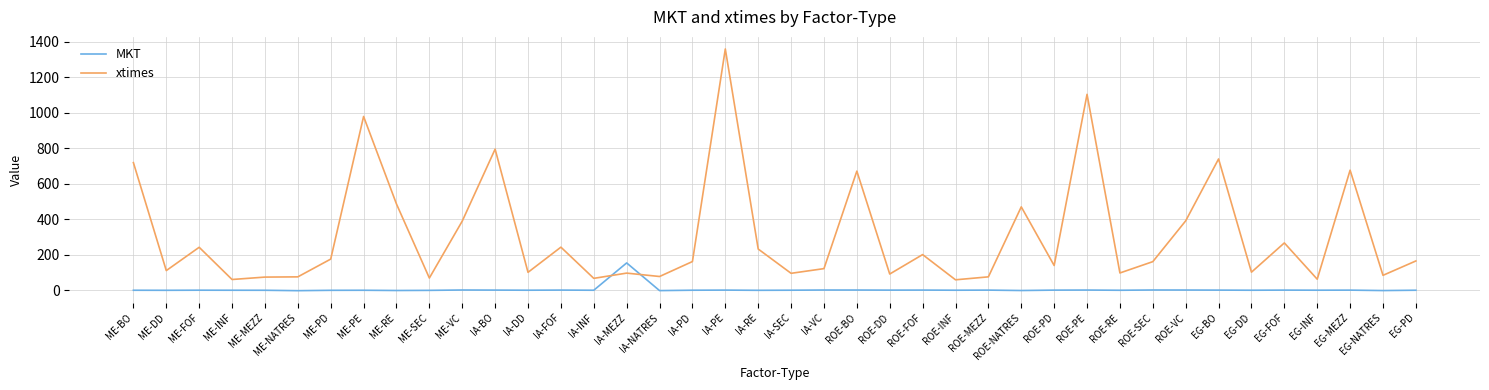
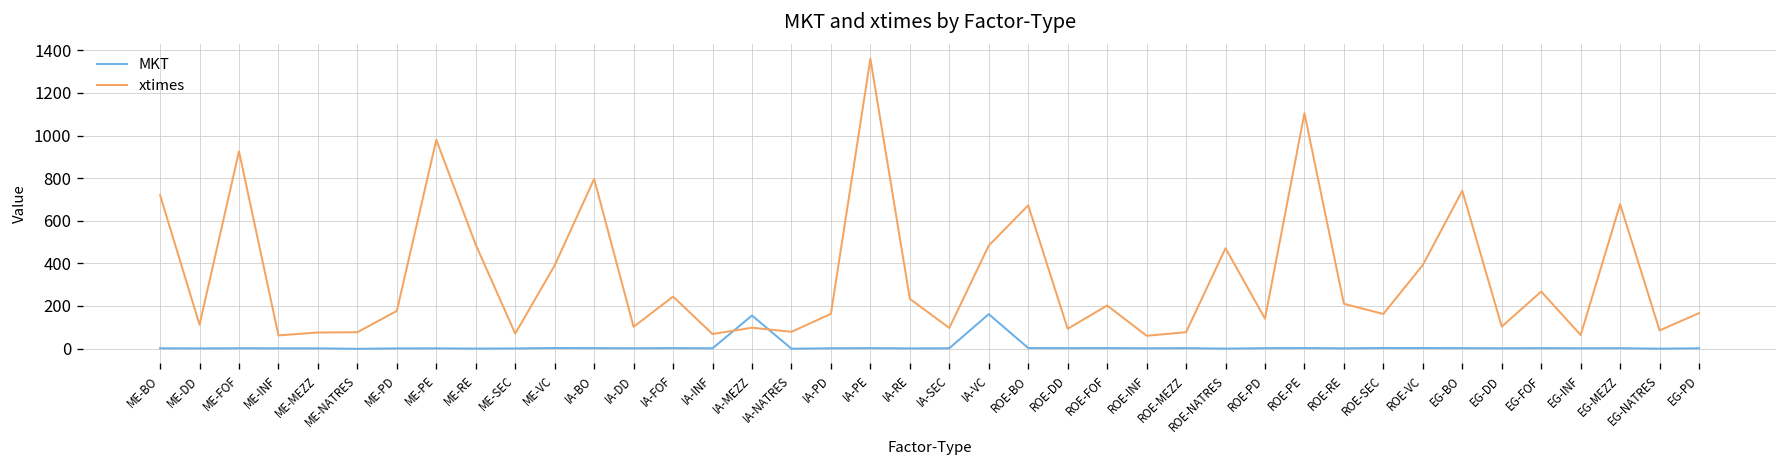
  {
    "MKT": {
      "ME-BO": 0,
      "ME-DD": 0,
      "ME-FOF": 0,
      "ME-INF": 0,
      "ME-MEZZ": 0,
      "ME-NATRES": 0,
      "ME-PD": 0,
      "ME-PE": 0,
      "ME-RE": 0,
      "ME-SEC": 0,
      "ME-VC": 0,
      "IA-BO": 0,
      "IA-DD": 0,
      "IA-FOF": 0,
      "IA-INF": 0,
      "IA-MEZZ": 160,
      "IA-NATRES": 0,
      "IA-PD": 0,
      "IA-PE": 0,
      "IA-RE": 0,
      "IA-SEC": 0,
-     "IA-VC": 0,
+     "IA-VC": 160,
      "ROE-BO": 0,
      "ROE-DD": 0,
      "ROE-FOF": 0,
      "ROE-INF": 0,
      "ROE-MEZZ": 0,
      "ROE-NATRES": 0,
      "ROE-PD": 0,
      "ROE-PE": 0,
      "ROE-RE": 0,
      "ROE-SEC": 0,
      "ROE-VC": 0,
      "EG-BO": 0,
      "EG-DD": 0,
      "EG-FOF": 0,
      "EG-INF": 0,
      "EG-MEZZ": 0,
      "EG-NATRES": 0,
      "EG-PD": 0
    },
    "xtimes": {
      "ME-BO": 720,
      "ME-DD": 110,
-     "ME-FOF": 240,
+     "ME-FOF": 930,
      "ME-INF": 60,
      "ME-MEZZ": 80,
      "ME-NATRES": 80,
      "ME-PD": 180,
      "ME-PE": 980,
      "ME-RE": 490,
      "ME-SEC": 70,
      "ME-VC": 390,
      "IA-BO": 800,
      "IA-DD": 100,
      "IA-FOF": 240,
      "IA-INF": 70,
      "IA-MEZZ": 100,
      "IA-NATRES": 80,
      "IA-PD": 160,
      "IA-PE": 1360,
      "IA-RE": 230,
      "IA-SEC": 100,
-     "IA-VC": 120,
+     "IA-VC": 480,
      "ROE-BO": 670,
      "ROE-DD": 90,
      "ROE-FOF": 200,
      "ROE-INF": 60,
      "ROE-MEZZ": 80,
      "ROE-NATRES": 470,
      "ROE-PD": 140,
      "ROE-PE": 1110,
-     "ROE-RE": 100,
+     "ROE-RE": 210,
      "ROE-SEC": 160,
      "ROE-VC": 390,
      "EG-BO": 740,
      "EG-DD": 100,
      "EG-FOF": 270,
      "EG-INF": 60,
      "EG-MEZZ": 680,
      "EG-NATRES": 90,
      "EG-PD": 170
    }
  }
